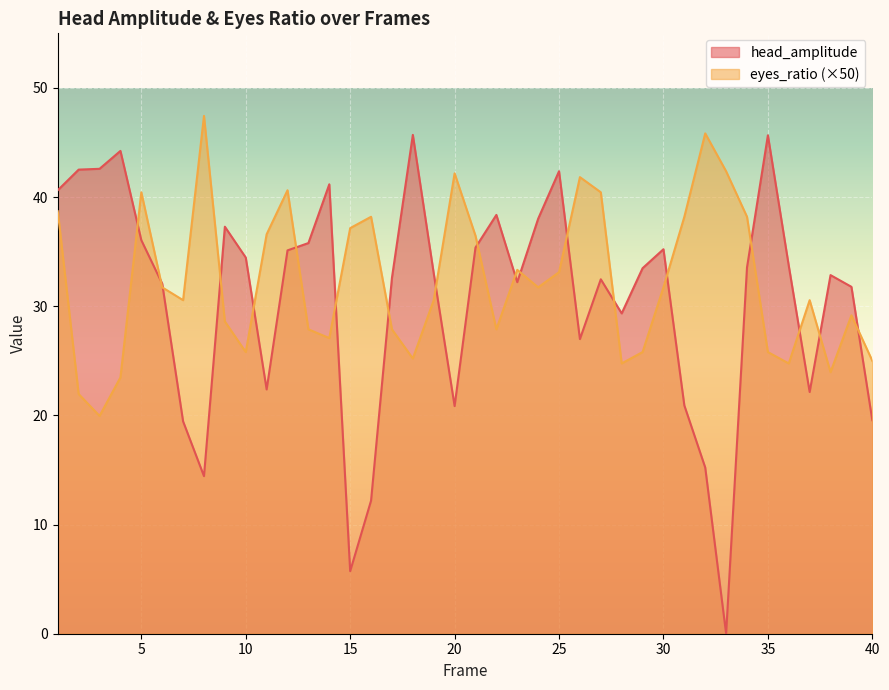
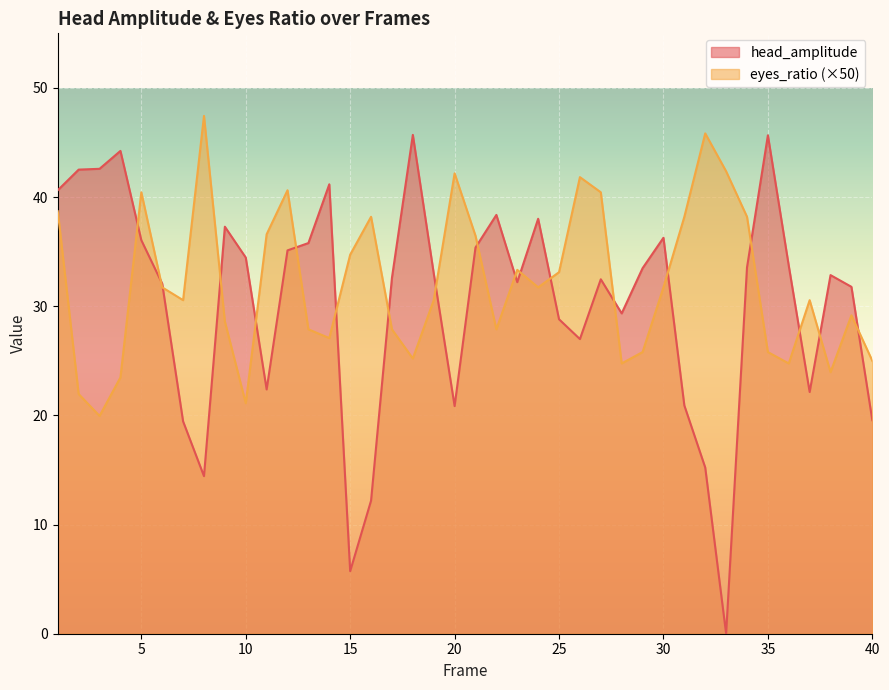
  {
    "head_amplitude": {
      "5": 36.1,
      "10": 34.5,
      "15": 5.7,
      "20": 20.9,
-     "25": 42.4,
-     "30": 35.2,
+     "25": 28.8,
+     "30": 36.3,
      "35": 45.7,
      "40": 19.6
    },
    "eyes_ratio (×50)": {
      "5": 40.4,
-     "10": 25.8,
-     "15": 37.2,
+     "10": 21.1,
+     "15": 34.7,
      "20": 42.2,
      "25": 33.1,
      "30": 31.7,
      "35": 25.8,
      "40": 25.0
    }
  }
